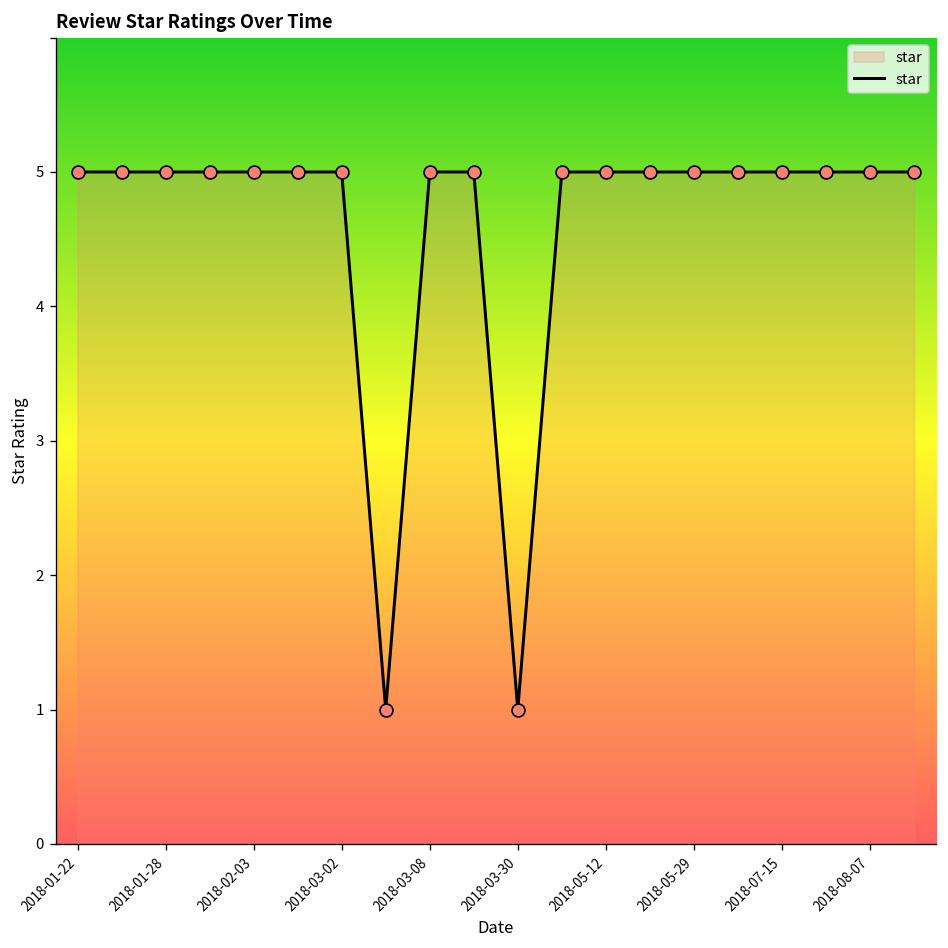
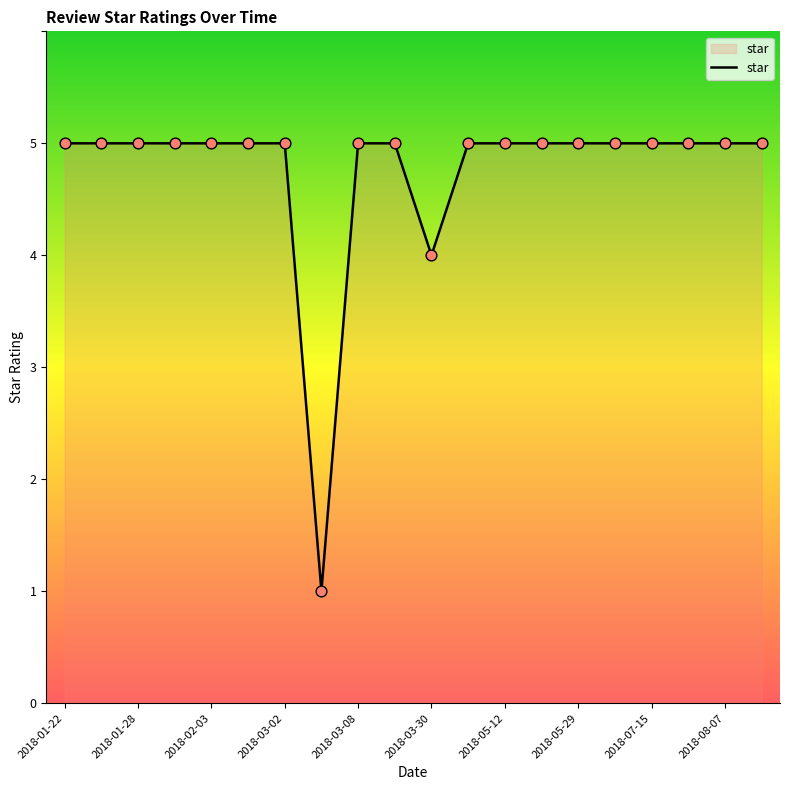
  {
-   "2018-03-30": 1,
+   "2018-03-30": 4,
    "2018-08-07": 5
  }
